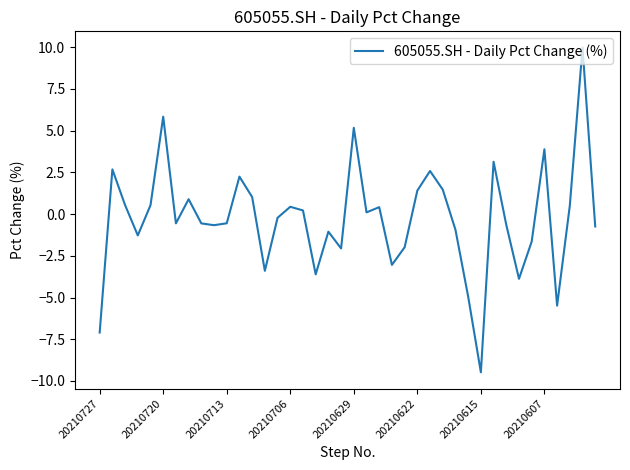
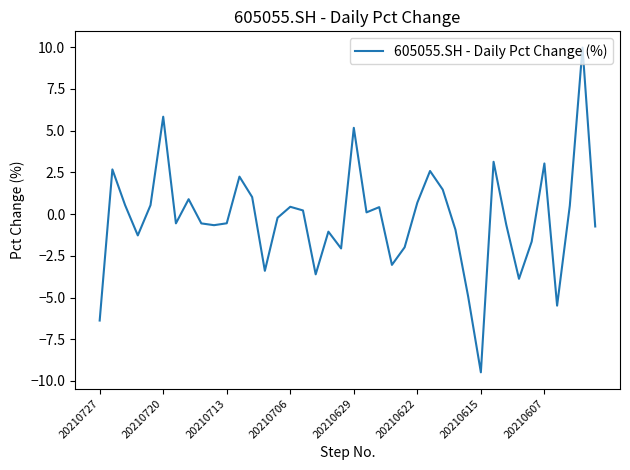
  {
-   "20210727": -7.1,
+   "20210727": -6.4,
    "20210720": 5.8,
    "20210713": -0.5,
    "20210706": 0.4,
    "20210629": 5.2,
-   "20210622": 1.4,
+   "20210622": 0.7,
    "20210615": -9.5,
-   "20210607": 3.9
+   "20210607": 3.0
  }
